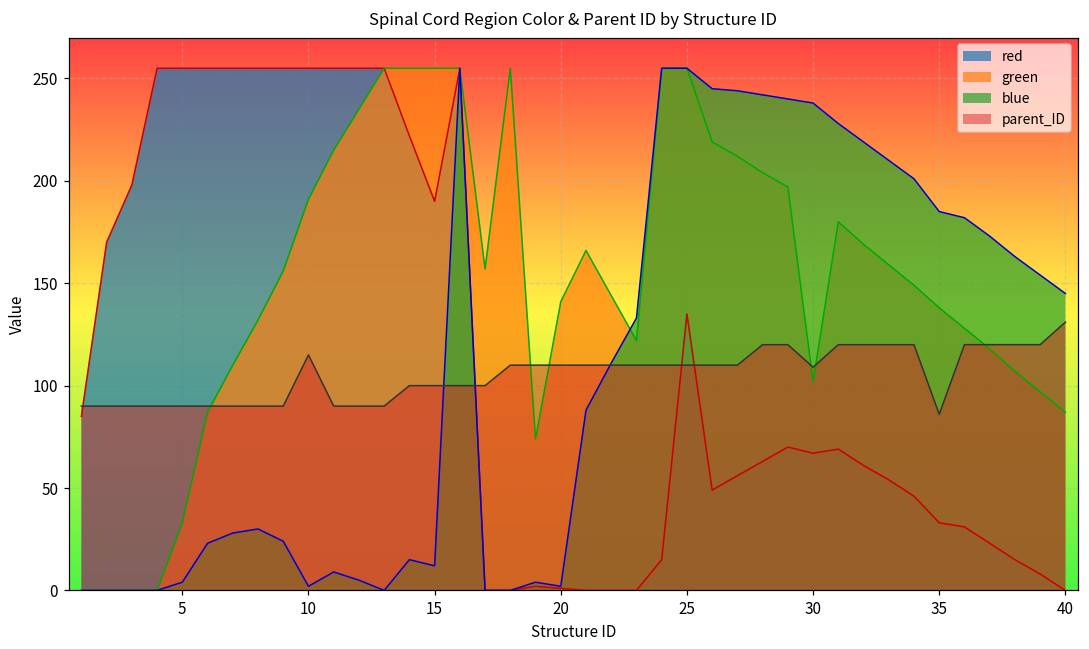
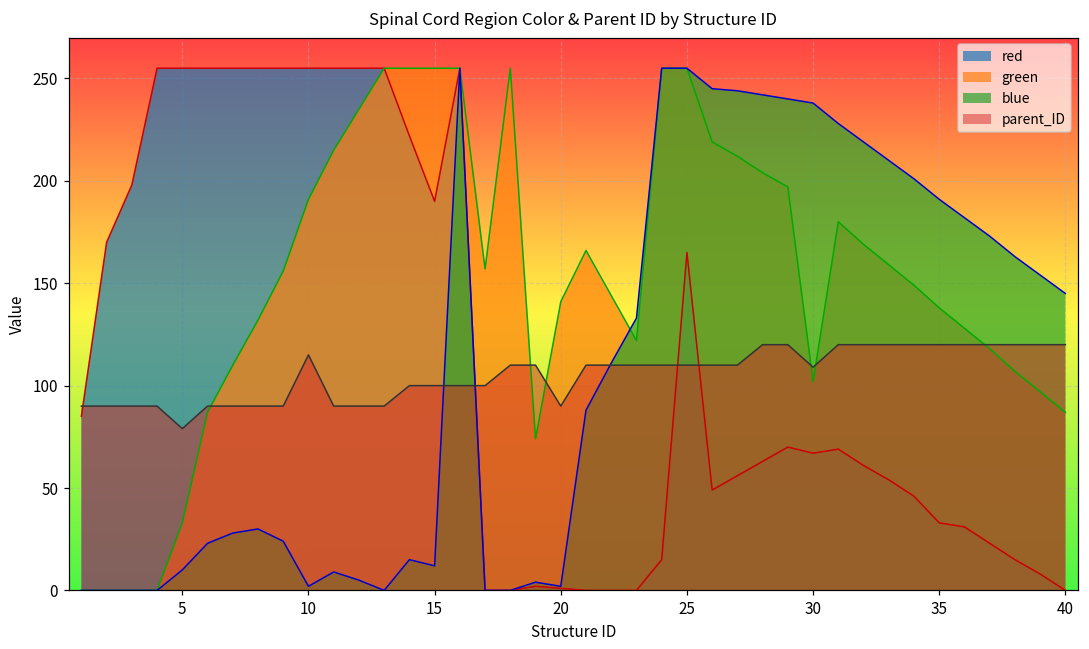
  {
    "red": {
      "5": 255,
      "10": 255,
      "15": 190,
-     "25": 135,
+     "25": 165,
      "30": 67,
      "35": 33,
      "40": 0
    },
    "green": {
      "5": 33,
      "10": 191,
      "15": 255,
      "20": 141,
      "30": 102,
      "35": 138,
      "40": 87
    },
    "blue": {
-     "5": 4,
+     "5": 10,
      "10": 2,
      "15": 12,
      "30": 238,
-     "35": 185,
+     "35": 191,
      "40": 145
    },
    "parent_ID": {
-     "5": 90,
+     "5": 79,
      "10": 115,
      "15": 100,
-     "20": 110,
+     "20": 90,
      "25": 110,
      "30": 109,
-     "35": 86,
-     "40": 131
+     "35": 120,
+     "40": 120
    }
  }
